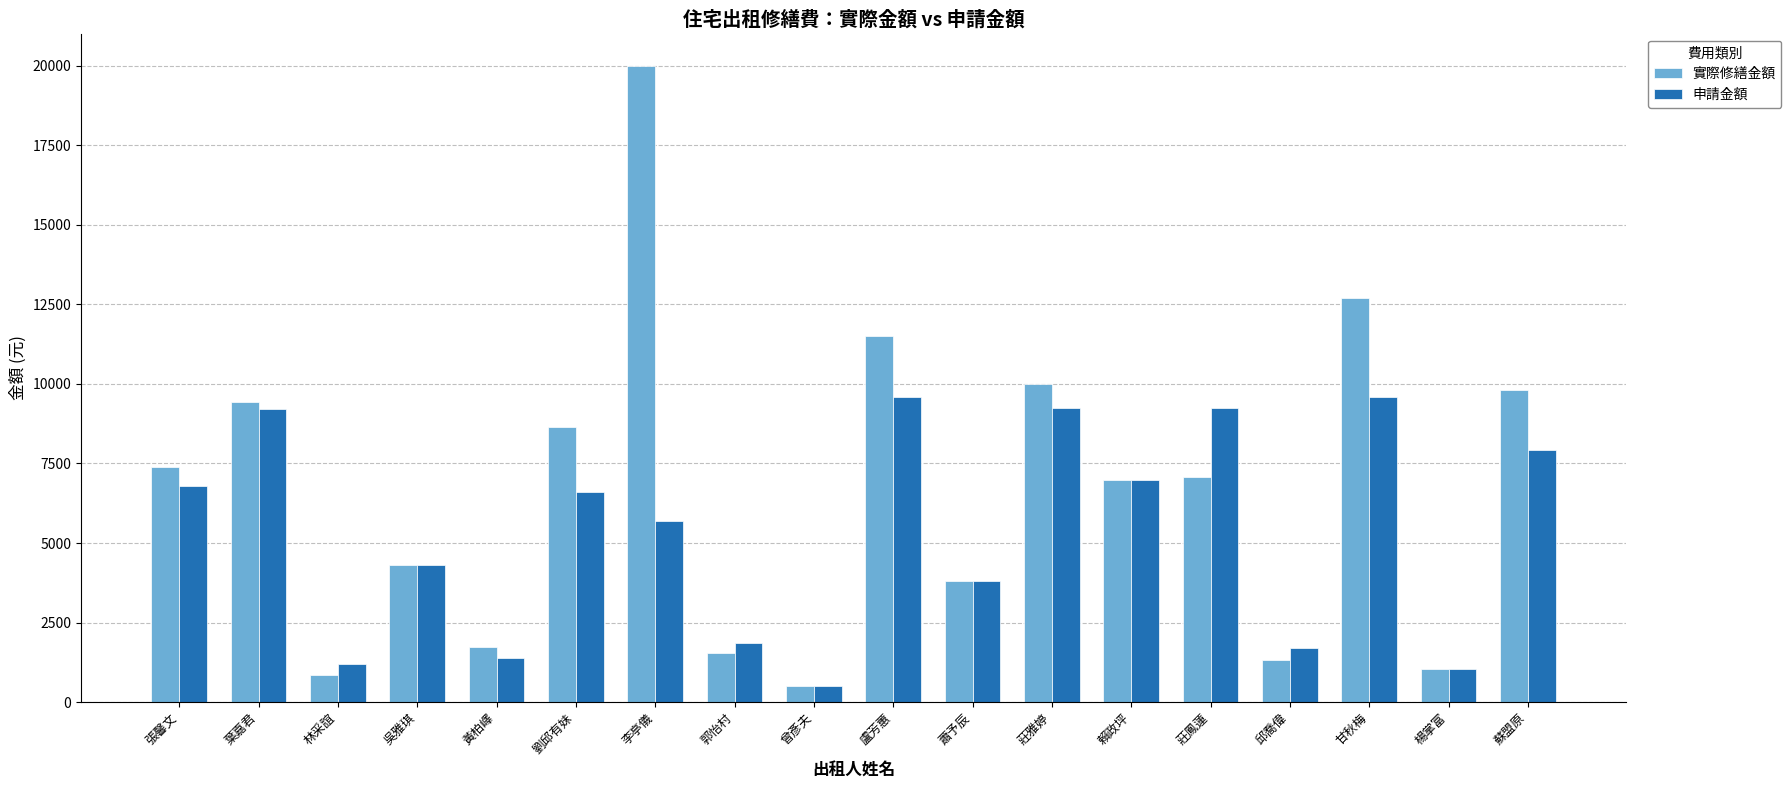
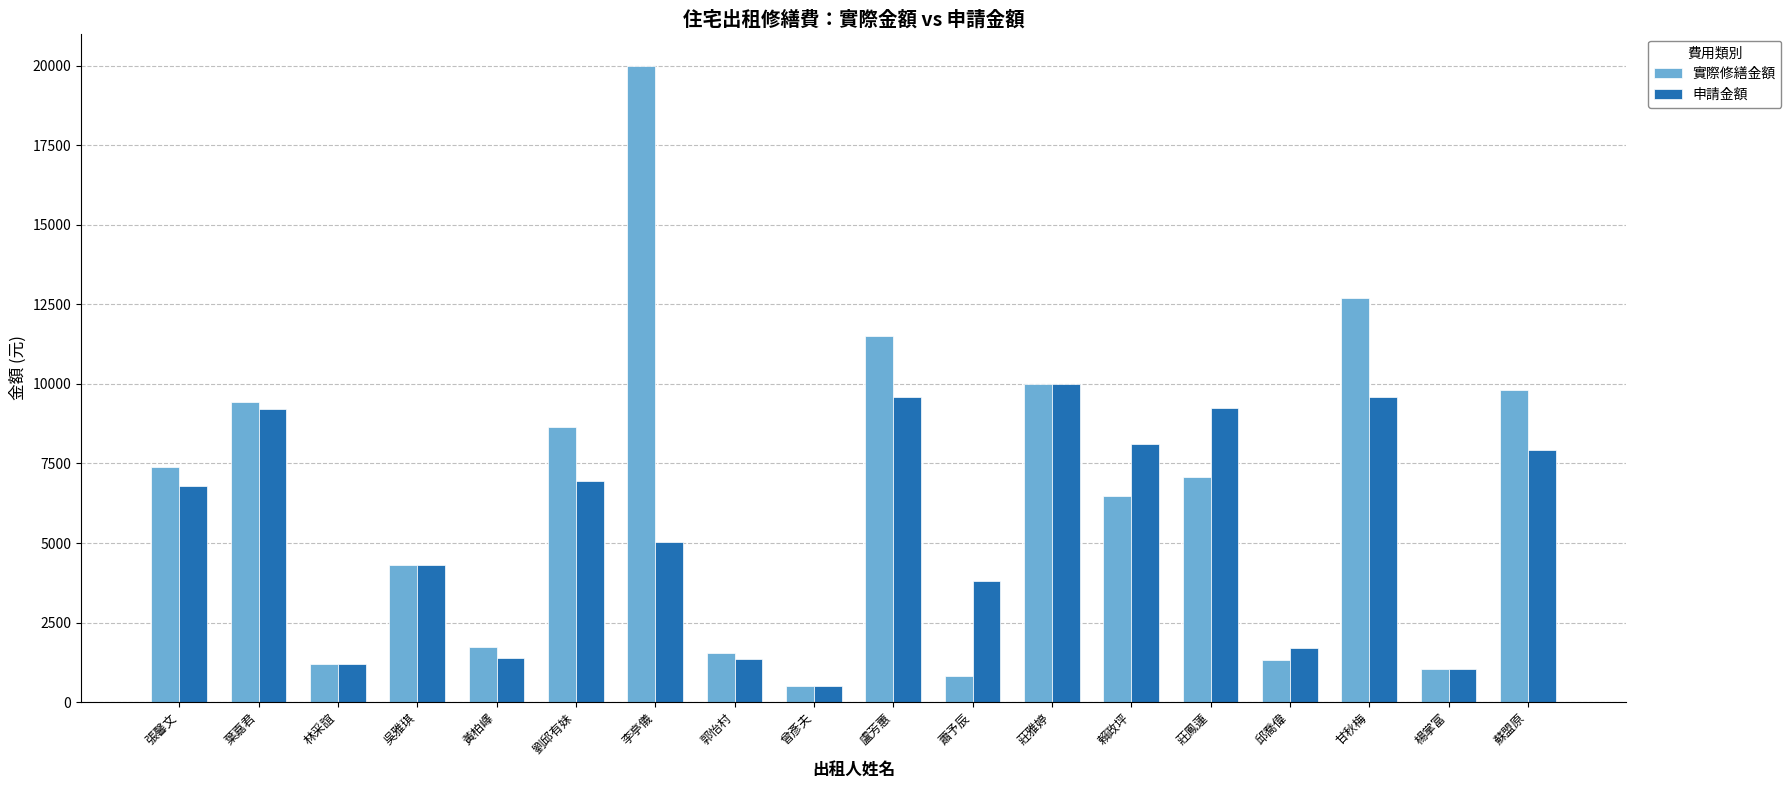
  {
    "實際修繕金額": {
      "張馨文": 7400,
      "葉嘉君": 9400,
-     "林采誼": 800,
+     "林采誼": 1200,
      "吳雅琪": 4300,
      "黃柏嶧": 1700,
      "劉邱有妹": 8700,
      "李亭儀": 20000,
      "郭怡村": 1600,
      "曾彥夫": 500,
      "盧芳蕙": 11500,
-     "蕭予辰": 3800,
+     "蕭予辰": 800,
      "莊雅婷": 10000,
-     "賴政坪": 7000,
+     "賴政坪": 6500,
      "莊鳳蓮": 7100,
      "邱喬偉": 1300,
      "甘秋梅": 12700,
      "楊掌富": 1000,
      "蘇盟原": 9800
    },
    "申請金額": {
      "張馨文": 6800,
      "葉嘉君": 9200,
      "林采誼": 1200,
      "吳雅琪": 4300,
      "黃柏嶧": 1400,
-     "劉邱有妹": 6600,
-     "李亭儀": 5700,
-     "郭怡村": 1900,
+     "劉邱有妹": 7000,
+     "李亭儀": 5000,
+     "郭怡村": 1300,
      "曾彥夫": 500,
      "盧芳蕙": 9600,
      "蕭予辰": 3800,
-     "莊雅婷": 9200,
-     "賴政坪": 7000,
+     "莊雅婷": 10000,
+     "賴政坪": 8100,
      "莊鳳蓮": 9300,
      "邱喬偉": 1700,
      "甘秋梅": 9600,
      "楊掌富": 1000,
      "蘇盟原": 7900
    }
  }
